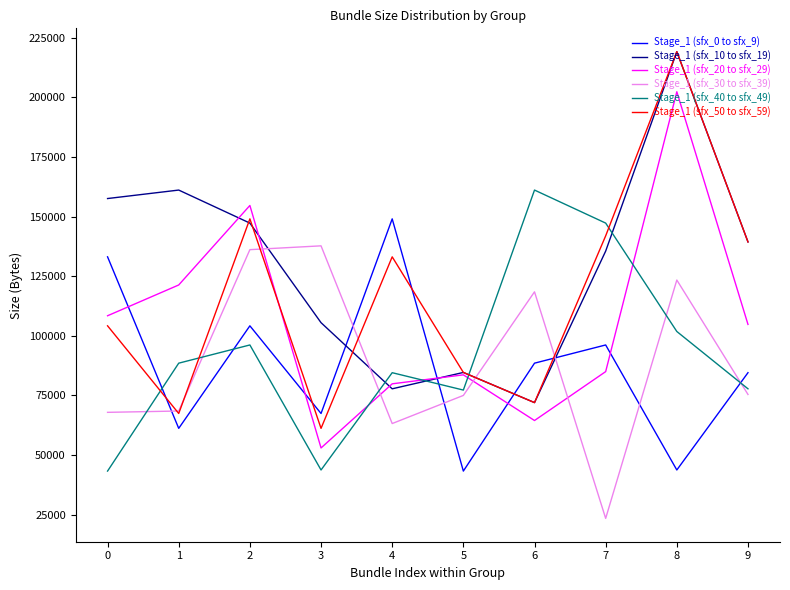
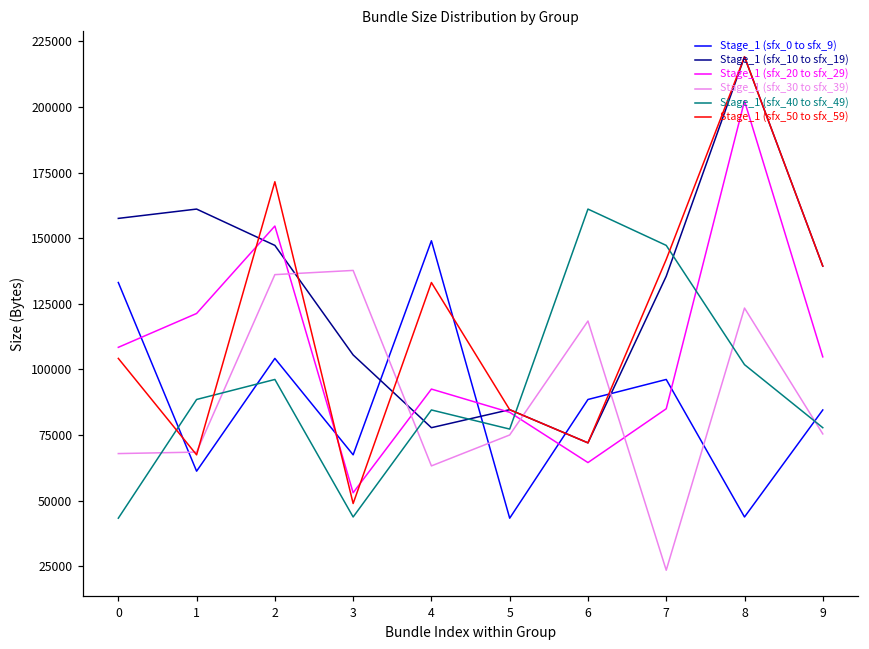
  {
    "Stage_1 (sfx_0 to sfx_9)": {
      "0": 133000,
      "1": 61000,
      "2": 104000,
      "3": 67000,
      "4": 149000,
      "5": 43000,
      "6": 89000,
      "7": 96000,
      "8": 44000,
      "9": 85000
    },
    "Stage_1 (sfx_10 to sfx_19)": {
      "0": 158000,
      "1": 161000,
      "2": 147000,
      "3": 106000,
      "4": 78000,
      "7": 136000
    },
    "Stage_1 (sfx_20 to sfx_29)": {
      "0": 108000,
      "1": 121000,
      "2": 155000,
      "3": 53000,
-     "4": 80000,
+     "4": 93000,
      "6": 64000,
      "7": 85000,
      "8": 202000,
      "9": 105000
    },
    "Stage_1 (sfx_30 to sfx_39)": {
      "0": 68000,
      "2": 136000,
      "3": 138000,
      "4": 63000,
      "5": 75000,
      "6": 118000,
      "7": 23000,
      "8": 123000,
      "9": 75000
    },
    "Stage_1 (sfx_40 to sfx_49)": {
      "0": 43000,
      "1": 89000,
      "2": 96000,
      "3": 44000,
      "4": 85000,
      "5": 77000,
      "6": 161000,
      "7": 147000,
      "8": 102000,
      "9": 78000
    },
    "Stage_1 (sfx_50 to sfx_59)": {
      "0": 104000,
-     "2": 149000,
-     "3": 61000,
+     "2": 172000,
+     "3": 49000,
      "4": 133000,
      "7": 142000
    }
  }
